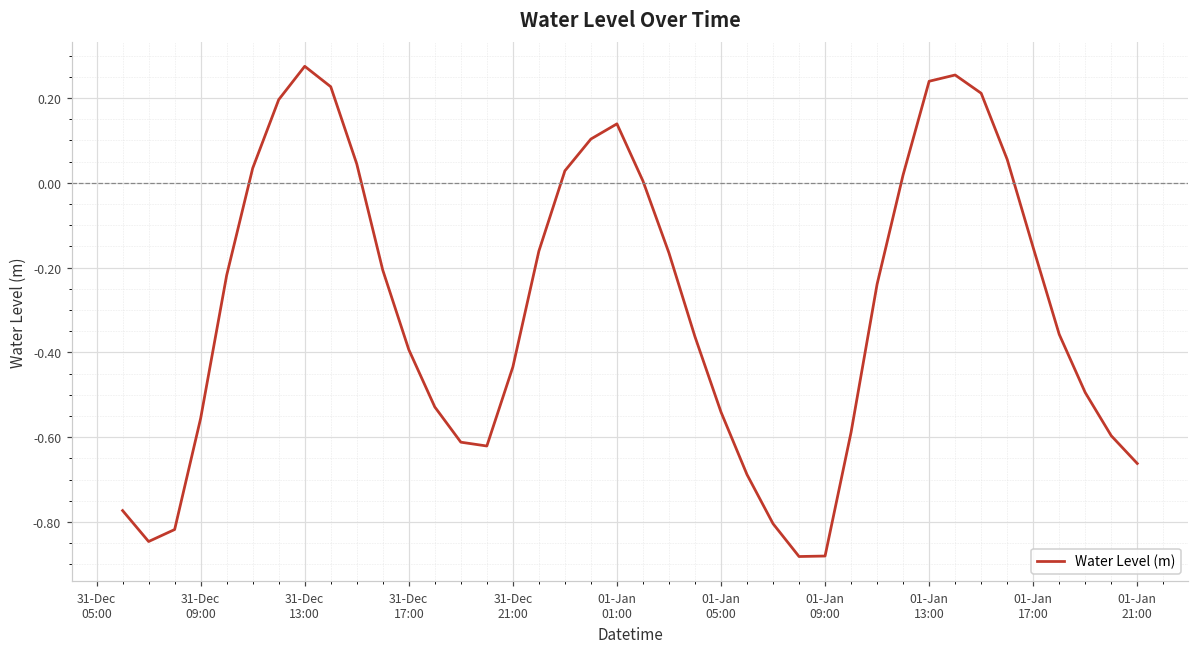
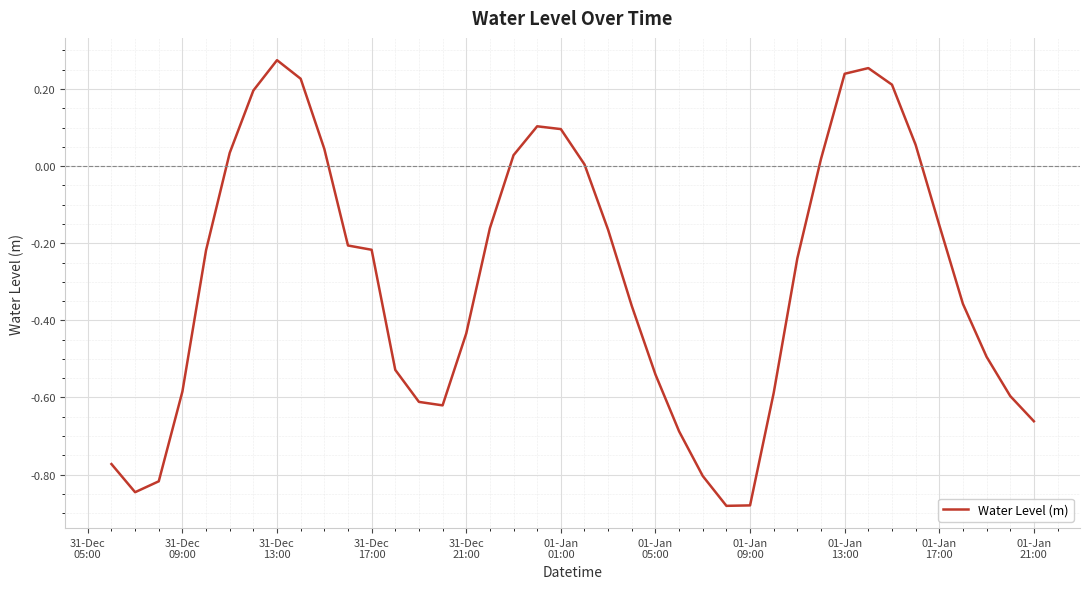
  {
-   "31-Dec 09:00": -0.56,
+   "31-Dec 09:00": -0.58,
    "31-Dec 13:00": 0.27,
-   "31-Dec 17:00": -0.39,
+   "31-Dec 17:00": -0.22,
    "31-Dec 21:00": -0.43,
-   "01-Jan 01:00": 0.14,
+   "01-Jan 01:00": 0.10,
    "01-Jan 05:00": -0.54,
    "01-Jan 09:00": -0.88,
    "01-Jan 13:00": 0.24,
    "01-Jan 17:00": -0.15,
    "01-Jan 21:00": -0.66
  }
